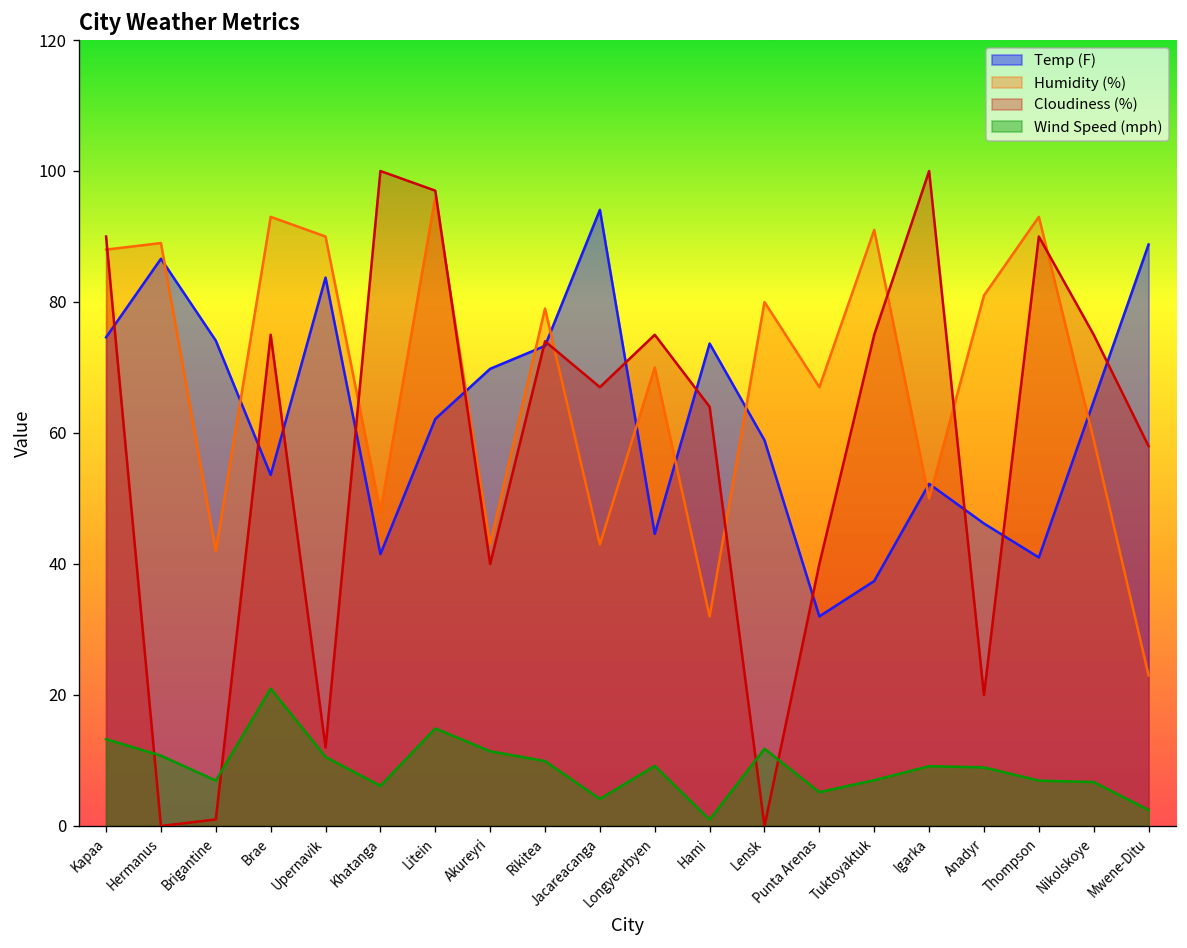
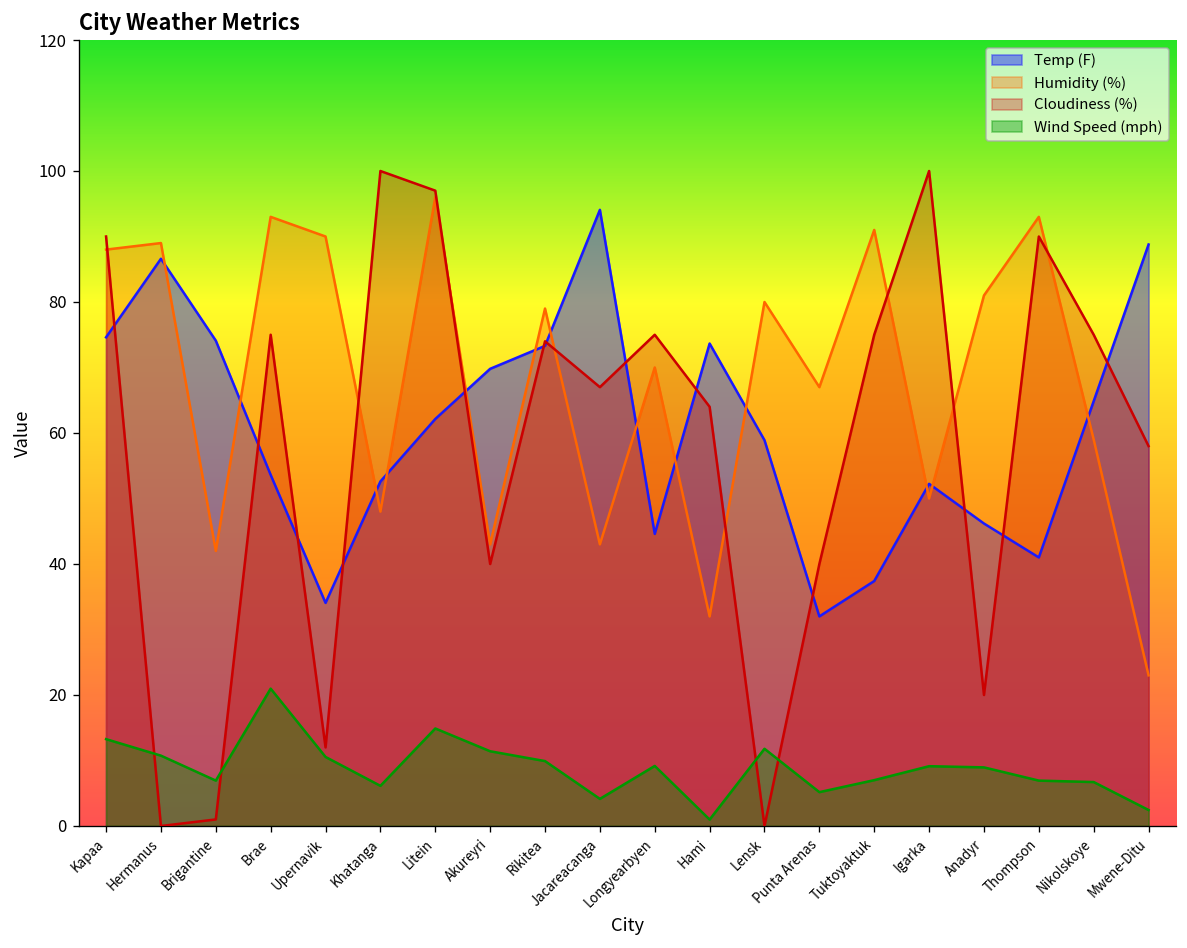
  {
    "Temp (F)": {
      "Kapaa": 75,
      "Hermanus": 87,
      "Brigantine": 74,
      "Brae": 54,
-     "Upernavik": 84,
-     "Khatanga": 42,
+     "Upernavik": 34,
+     "Khatanga": 53,
      "Litein": 62,
      "Akureyri": 70,
      "Rikitea": 73,
      "Jacareacanga": 94,
      "Longyearbyen": 45,
      "Hami": 74,
      "Lensk": 59,
      "Punta Arenas": 32,
      "Tuktoyaktuk": 37,
      "Igarka": 52,
      "Anadyr": 46,
      "Thompson": 41,
      "Nikolskoye": 65,
      "Mwene-Ditu": 89
    },
    "Wind Speed (mph)": {
      "Kapaa": 13,
      "Hermanus": 11,
      "Brigantine": 7,
      "Brae": 21,
      "Upernavik": 11,
      "Khatanga": 6,
      "Litein": 15,
      "Akureyri": 11,
      "Rikitea": 10,
      "Jacareacanga": 4,
      "Longyearbyen": 9,
      "Hami": 1,
      "Lensk": 12,
      "Punta Arenas": 5,
      "Tuktoyaktuk": 7,
      "Igarka": 9,
      "Anadyr": 9,
      "Thompson": 7,
      "Nikolskoye": 7,
      "Mwene-Ditu": 2
    }
  }
